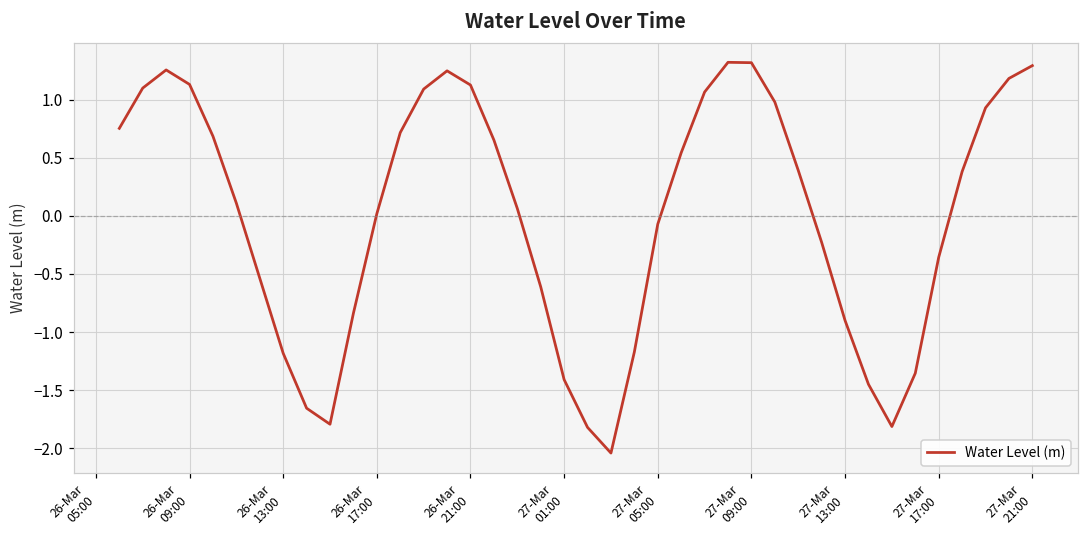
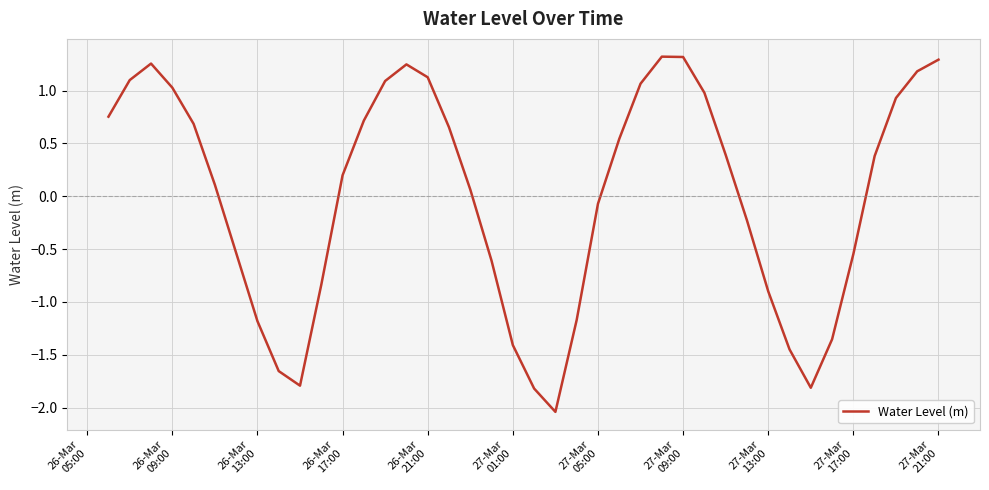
  {
-   "26-Mar 09:00": 1.13,
+   "26-Mar 09:00": 1.03,
    "26-Mar 13:00": -1.18,
-   "26-Mar 17:00": 0.02,
+   "26-Mar 17:00": 0.20,
    "26-Mar 21:00": 1.13,
    "27-Mar 01:00": -1.41,
    "27-Mar 05:00": -0.07,
    "27-Mar 09:00": 1.32,
    "27-Mar 13:00": -0.90,
-   "27-Mar 17:00": -0.36,
+   "27-Mar 17:00": -0.55,
    "27-Mar 21:00": 1.29
  }
